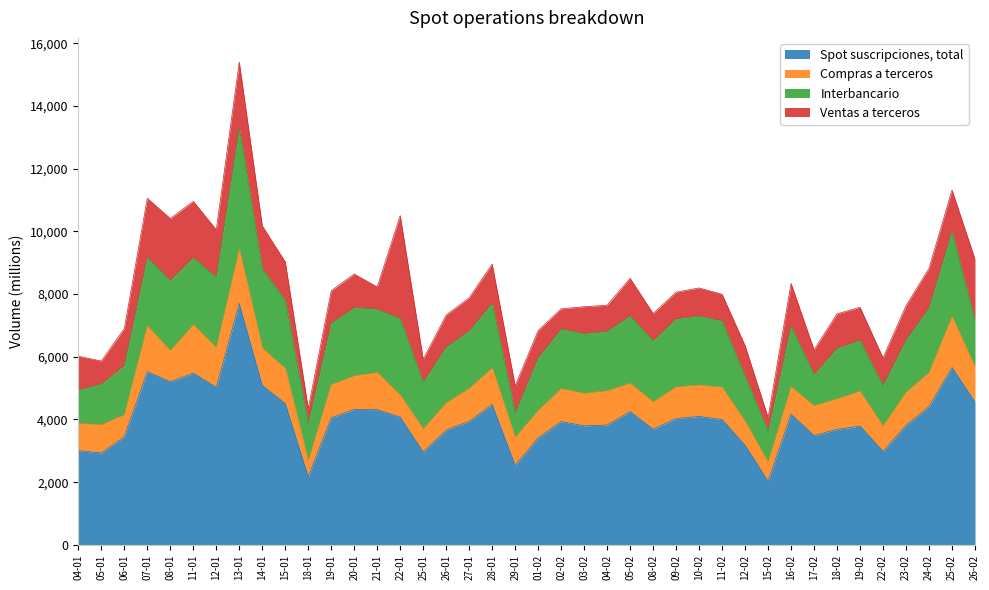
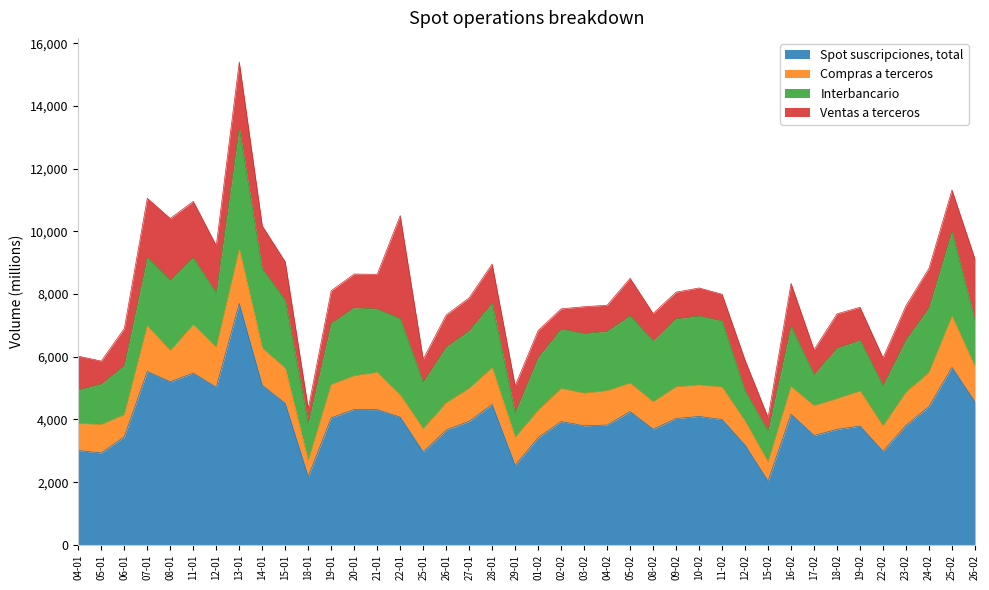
  {
    "Spot suscripciones, total": {
      "04-01": "3,000",
      "05-01": "2,900",
      "06-01": "3,500",
      "07-01": "5,500",
      "08-01": "5,200",
      "11-01": "5,500",
      "12-01": "5,000",
      "13-01": "7,700",
      "14-01": "5,100",
      "15-01": "4,500",
      "18-01": "2,200",
      "19-01": "4,100",
      "20-01": "4,300",
      "21-01": "4,300",
      "22-01": "4,100",
      "25-01": "3,000",
      "26-01": "3,700",
      "27-01": "3,900",
      "28-01": "4,500",
      "29-01": "2,500",
      "01-02": "3,400",
      "02-02": "3,900",
      "03-02": "3,800",
      "04-02": "3,800",
      "05-02": "4,300",
      "08-02": "3,700",
      "09-02": "4,000",
      "10-02": "4,100",
      "11-02": "4,000",
      "12-02": "3,200",
      "15-02": "2,000",
      "16-02": "4,200",
      "17-02": "3,500",
      "18-02": "3,700",
      "19-02": "3,800",
      "22-02": "3,000",
      "23-02": "3,800",
      "24-02": "4,400",
      "25-02": "5,700",
      "26-02": "4,600"
    },
    "Compras a terceros": {
      "04-01": "900",
      "05-01": "900",
      "06-01": "700",
      "07-01": "1,500",
      "08-01": "1,000",
      "11-01": "1,500",
      "12-01": "1,300",
      "13-01": "1,700",
      "14-01": "1,200",
      "15-01": "1,100",
      "18-01": "500",
      "19-01": "1,100",
      "20-01": "1,100",
      "21-01": "1,200",
      "22-01": "700",
      "25-01": "700",
      "26-01": "900",
      "27-01": "1,100",
      "28-01": "1,200",
      "29-01": "900",
      "01-02": "900",
      "02-02": "1,100",
      "03-02": "1,000",
      "04-02": "1,100",
      "05-02": "900",
      "08-02": "900",
      "09-02": "1,000",
      "10-02": "1,000",
      "11-02": "1,000",
      "12-02": "800",
      "15-02": "600",
      "16-02": "900",
      "17-02": "900",
      "18-02": "1,000",
      "19-02": "1,100",
      "22-02": "800",
      "23-02": "1,100",
      "24-02": "1,100",
      "25-02": "1,600",
      "26-02": "1,100"
    },
    "Interbancario": {
      "04-01": "1,100",
      "05-01": "1,300",
      "06-01": "1,600",
      "07-01": "2,200",
      "08-01": "2,200",
      "11-01": "2,100",
-     "12-01": "2,200",
+     "12-01": "1,700",
      "13-01": "3,900",
      "14-01": "2,500",
      "15-01": "2,200",
      "18-01": "1,200",
      "19-01": "2,000",
      "20-01": "2,200",
      "21-01": "2,000",
      "22-01": "2,400",
      "25-01": "1,500",
      "26-01": "1,800",
      "27-01": "1,800",
      "28-01": "2,100",
      "29-01": "800",
      "01-02": "1,700",
      "02-02": "1,900",
      "03-02": "1,900",
      "04-02": "1,900",
      "05-02": "2,100",
      "08-02": "1,900",
      "09-02": "2,200",
      "10-02": "2,200",
      "11-02": "2,100",
-     "12-02": "1,400",
+     "12-02": "1,000",
      "15-02": "1,000",
      "16-02": "1,900",
      "17-02": "1,000",
      "18-02": "1,600",
      "19-02": "1,600",
      "22-02": "1,300",
      "23-02": "1,700",
      "24-02": "2,100",
      "25-02": "2,700",
      "26-02": "1,500"
    },
    "Ventas a terceros": {
      "04-01": "1,100",
      "05-01": "700",
      "06-01": "1,200",
      "07-01": "1,900",
      "08-01": "2,000",
      "11-01": "1,800",
      "12-01": "1,500",
      "13-01": "2,100",
      "14-01": "1,400",
      "15-01": "1,200",
      "18-01": "500",
      "19-01": "1,000",
      "20-01": "1,100",
-     "21-01": "700",
+     "21-01": "1,100",
      "22-01": "3,300",
      "25-01": "700",
      "26-01": "1,000",
      "27-01": "1,100",
      "28-01": "1,200",
      "29-01": "900",
      "01-02": "900",
      "02-02": "600",
      "03-02": "900",
      "04-02": "800",
      "05-02": "1,200",
      "08-02": "900",
      "09-02": "900",
      "10-02": "900",
      "11-02": "900",
      "12-02": "1,000",
      "15-02": "400",
      "16-02": "1,400",
      "17-02": "800",
      "18-02": "1,100",
      "19-02": "1,100",
      "22-02": "900",
      "23-02": "1,100",
      "24-02": "1,300",
      "25-02": "1,300",
      "26-02": "2,000"
    }
  }
